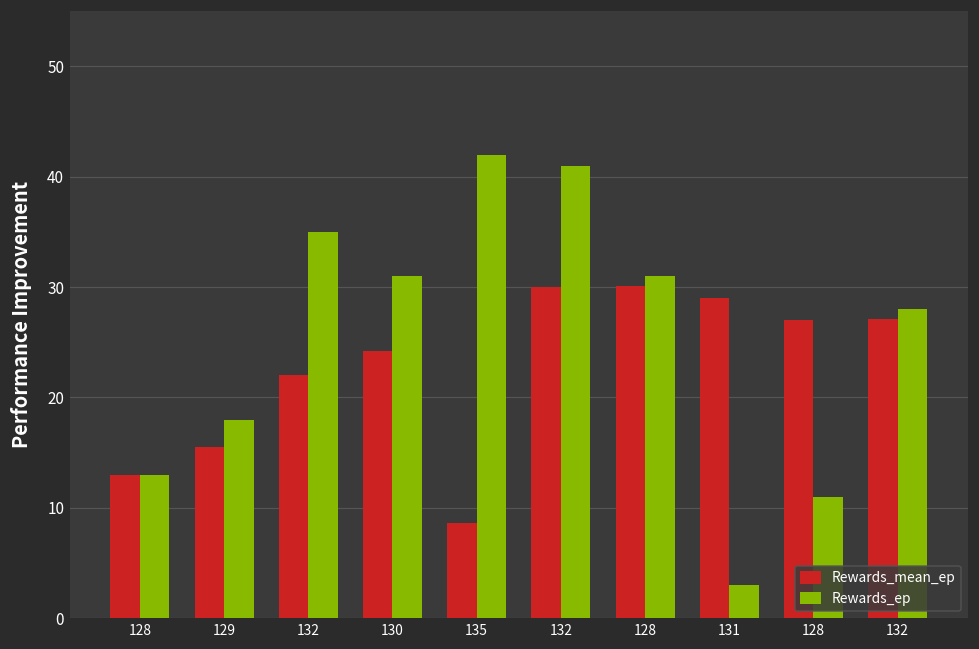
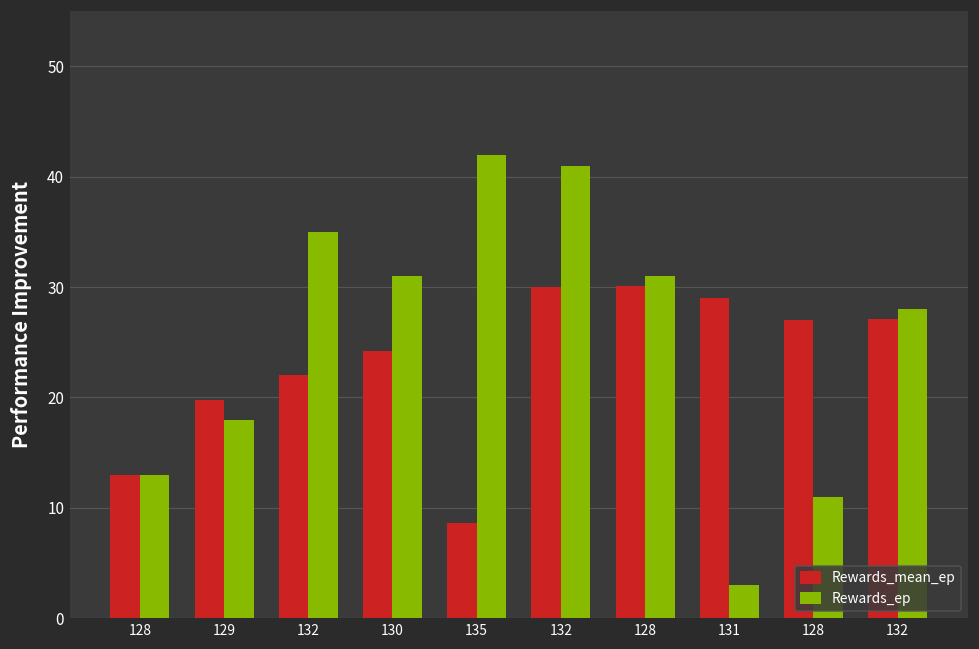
  {
    "Rewards_mean_ep": {
-     "129": 15.5,
+     "129": 19.8,
      "130": 24.3,
      "135": 8.6,
      "131": 29.0
    },
    "Rewards_ep": {
      "129": 18.0,
      "130": 31.0,
      "135": 42.0,
      "131": 3.0
    }
  }
